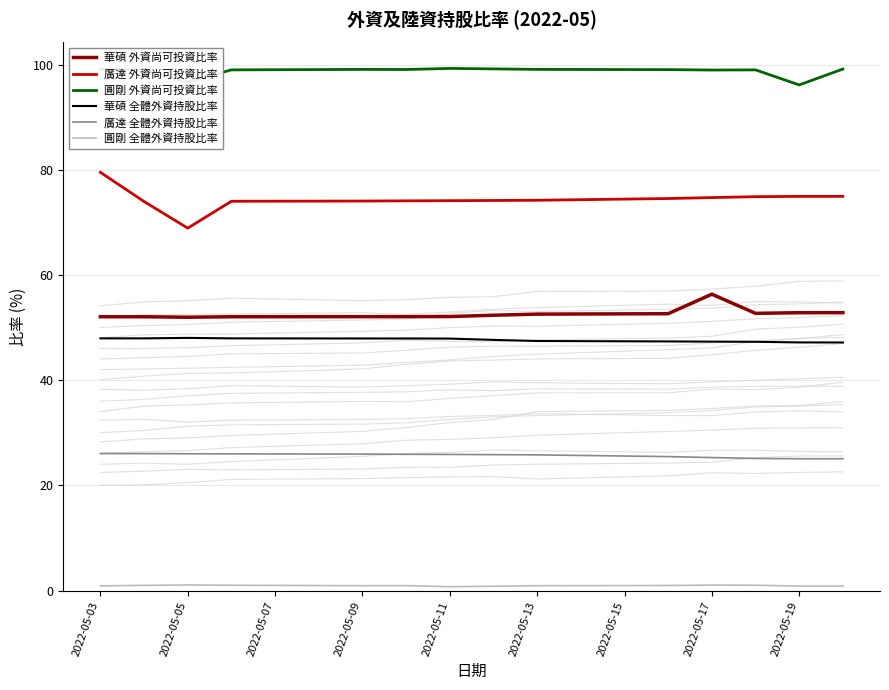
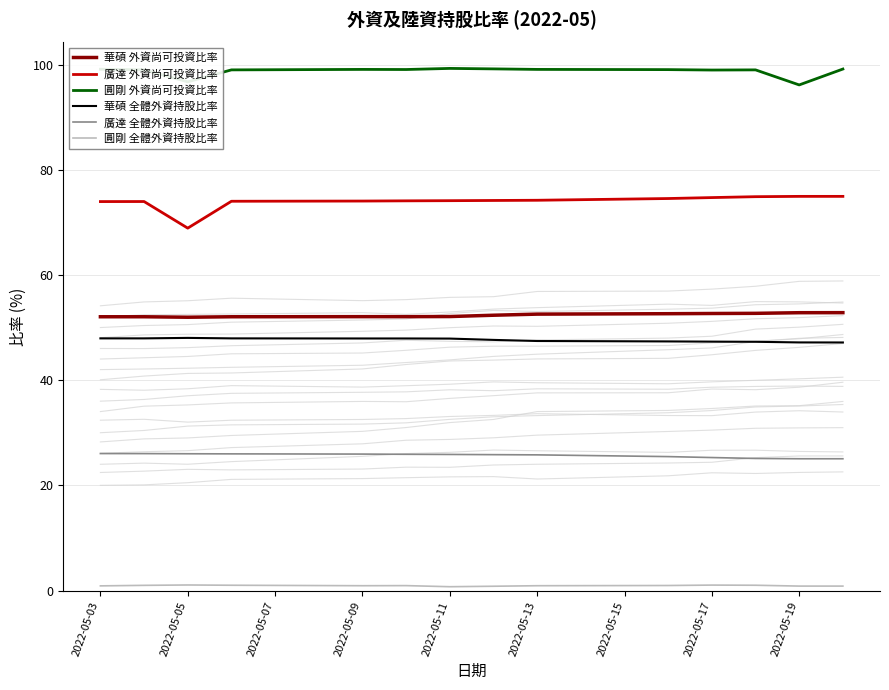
  {
    "華碩 外資尚可投資比率": {
      "2022-05-05": 52,
      "2022-05-09": 52,
      "2022-05-11": 52,
-     "2022-05-17": 56,
+     "2022-05-17": 53,
      "2022-05-19": 53
    },
    "廣達 外資尚可投資比率": {
-     "2022-05-03": 80,
+     "2022-05-03": 74,
      "2022-05-05": 69,
      "2022-05-09": 74,
      "2022-05-11": 74,
      "2022-05-13": 74,
      "2022-05-17": 75,
      "2022-05-19": 75
    },
    "圓剛 外資尚可投資比率": {
      "2022-05-09": 99,
      "2022-05-11": 99,
      "2022-05-13": 99,
      "2022-05-17": 99,
      "2022-05-19": 96
    },
    "華碩 全體外資持股比率": {
      "2022-05-05": 48,
      "2022-05-09": 48,
      "2022-05-11": 48,
      "2022-05-19": 47
    },
    "廣達 全體外資持股比率": {
      "2022-05-05": 26,
      "2022-05-13": 26,
      "2022-05-17": 25,
      "2022-05-19": 25
    }
  }
